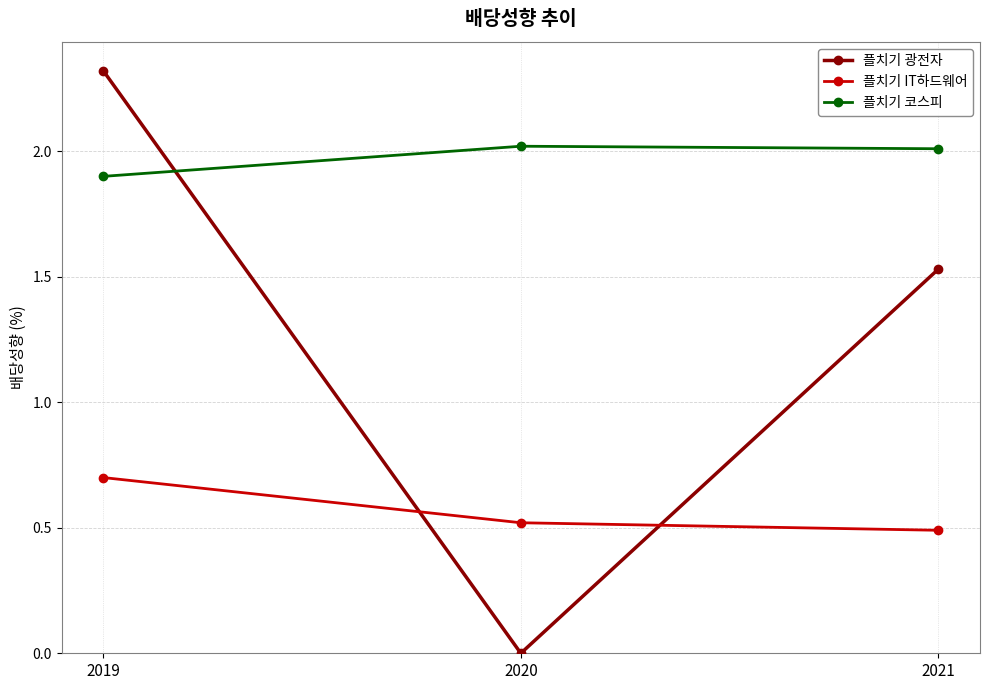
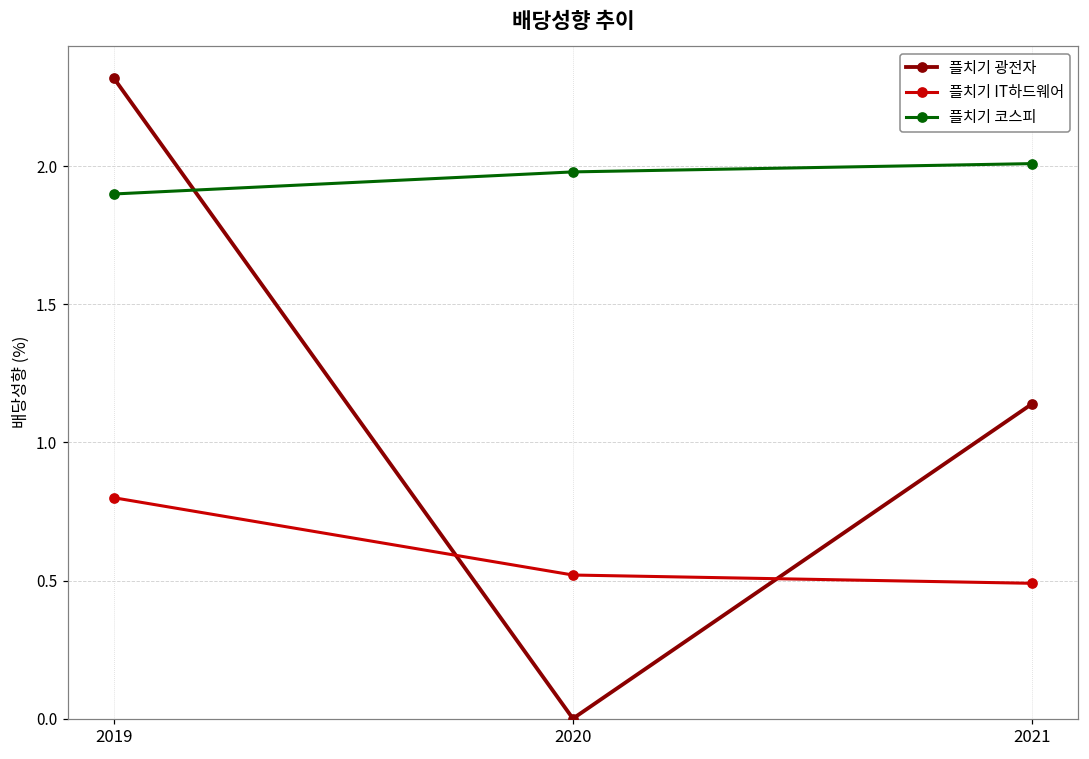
  {
    "플치기 광전자": {
      "2019": 2.32,
      "2020": 0.00,
-     "2021": 1.53
+     "2021": 1.14
    },
    "플치기 IT하드웨어": {
-     "2019": 0.7,
+     "2019": 0.8,
      "2020": 0.52,
      "2021": 0.49
    },
    "플치기 코스피": {
      "2019": 1.90,
-     "2020": 2.02,
+     "2020": 1.98,
      "2021": 2.01
    }
  }
